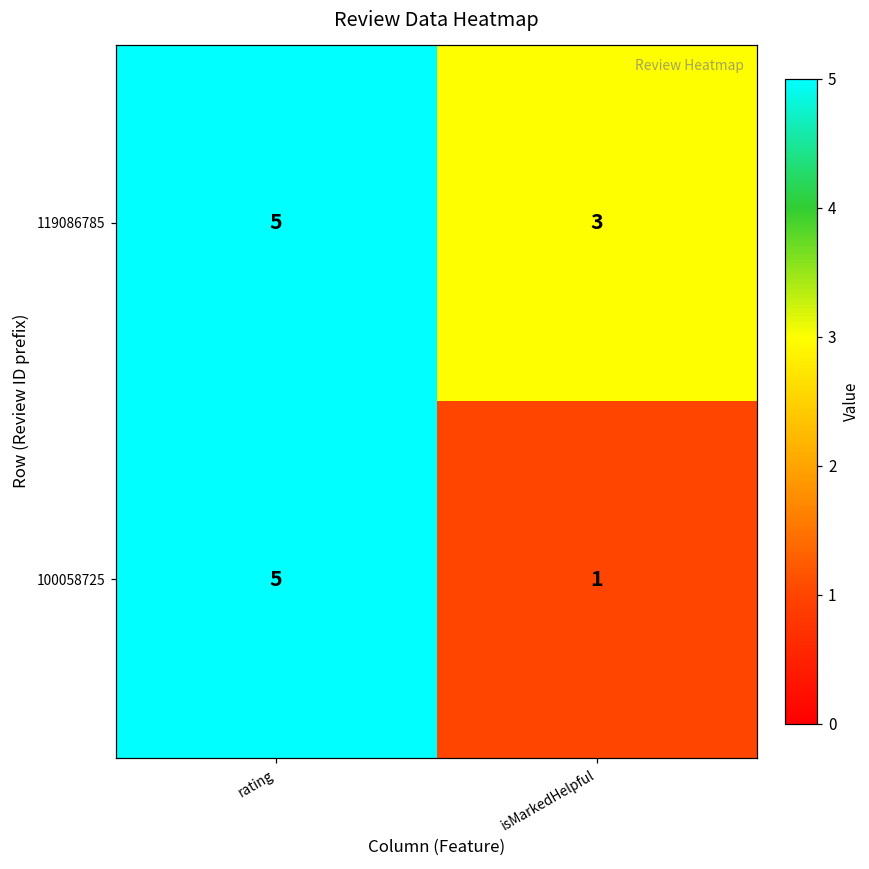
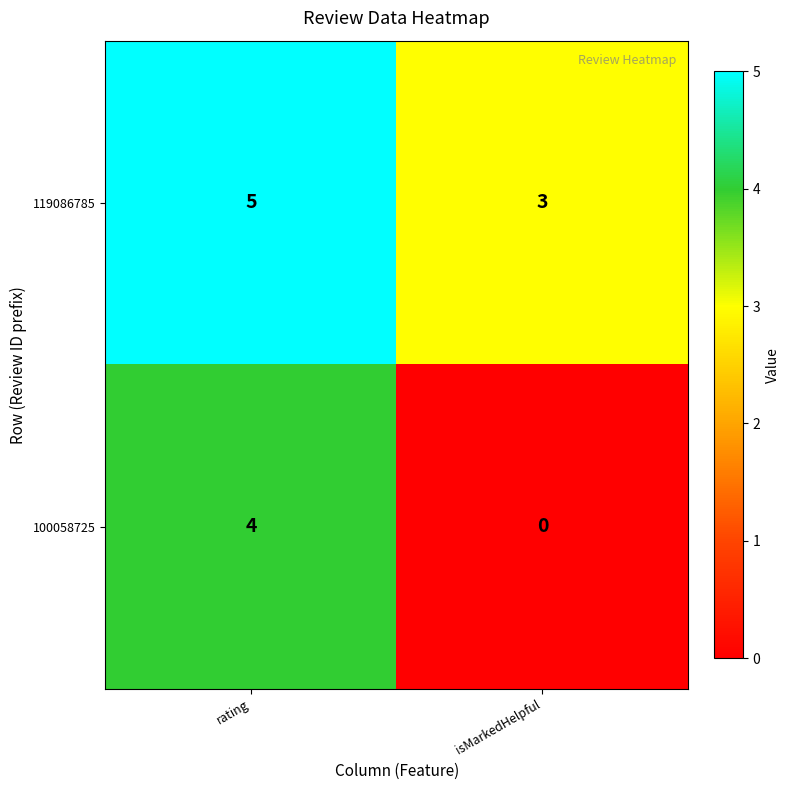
  {
    "119086785": {
      "rating": 5
    },
    "100058725": {
-     "rating": 5,
-     "isMarkedHelpful": 1
+     "rating": 4,
+     "isMarkedHelpful": 0
    }
  }
